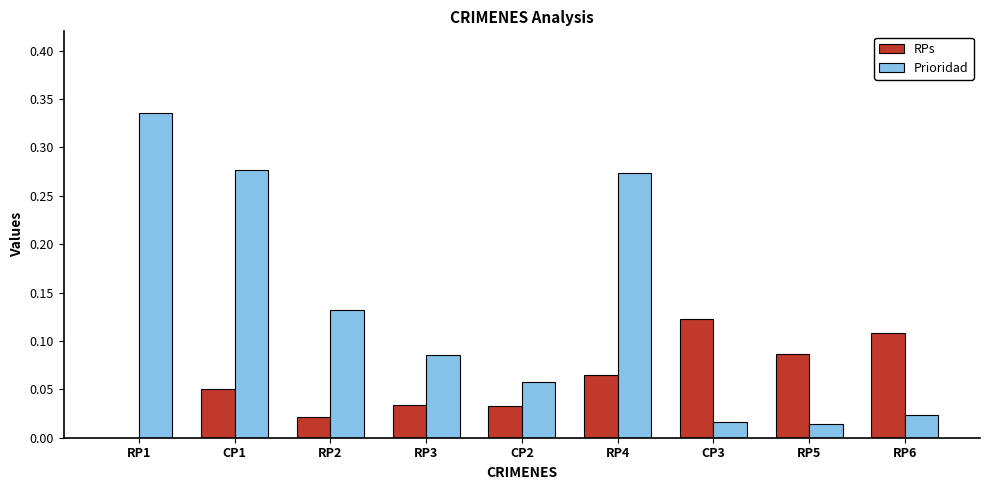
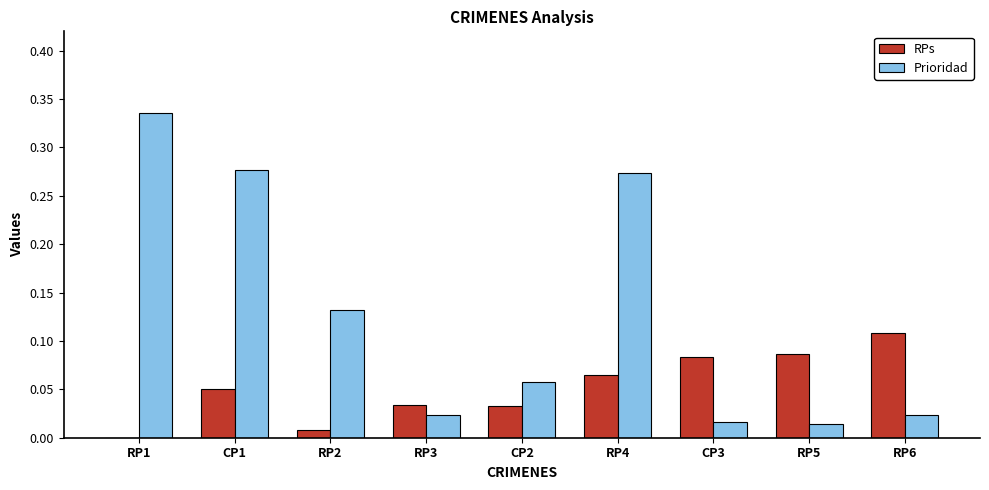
  {
    "RPs": {
      "RP1": 0.00,
      "CP1": 0.05,
-     "RP2": 0.02,
+     "RP2": 0.01,
      "RP3": 0.03,
      "CP2": 0.03,
      "RP4": 0.06,
-     "CP3": 0.12,
+     "CP3": 0.08,
      "RP5": 0.09,
      "RP6": 0.11
    },
    "Prioridad": {
      "RP1": 0.34,
      "CP1": 0.28,
      "RP2": 0.13,
-     "RP3": 0.09,
+     "RP3": 0.02,
      "CP2": 0.06,
      "RP4": 0.27,
      "CP3": 0.02,
      "RP5": 0.01,
      "RP6": 0.02
    }
  }
